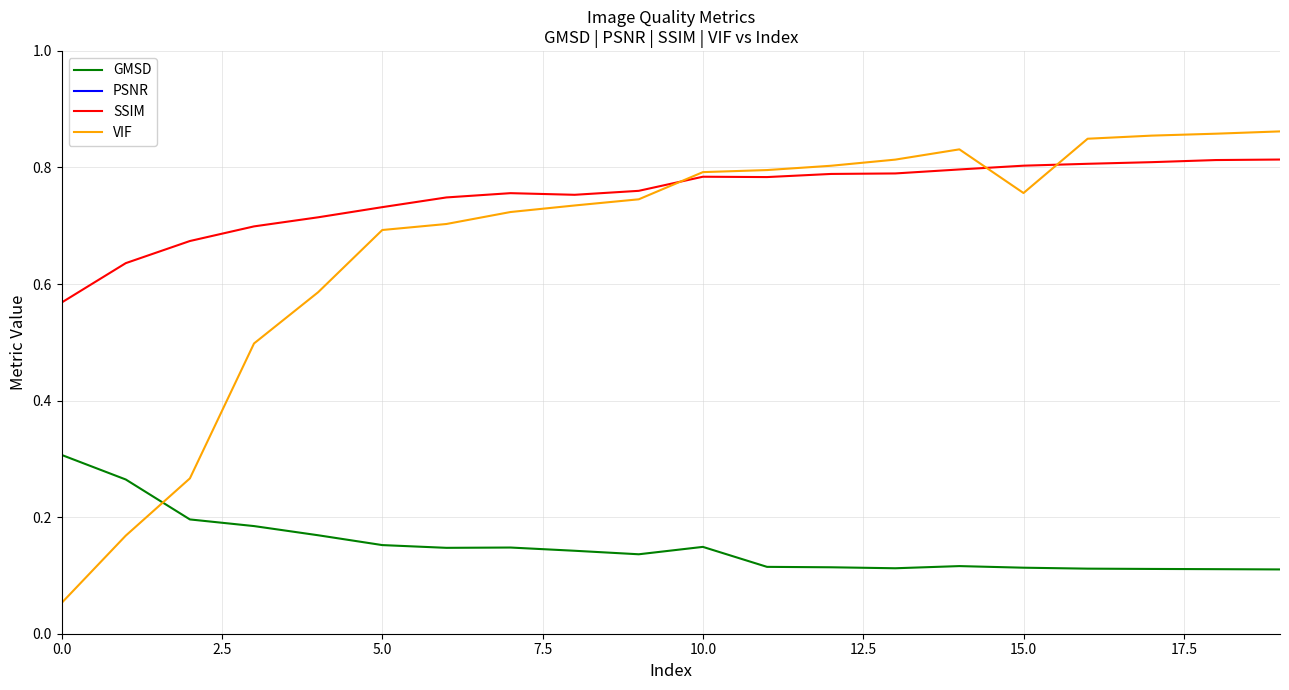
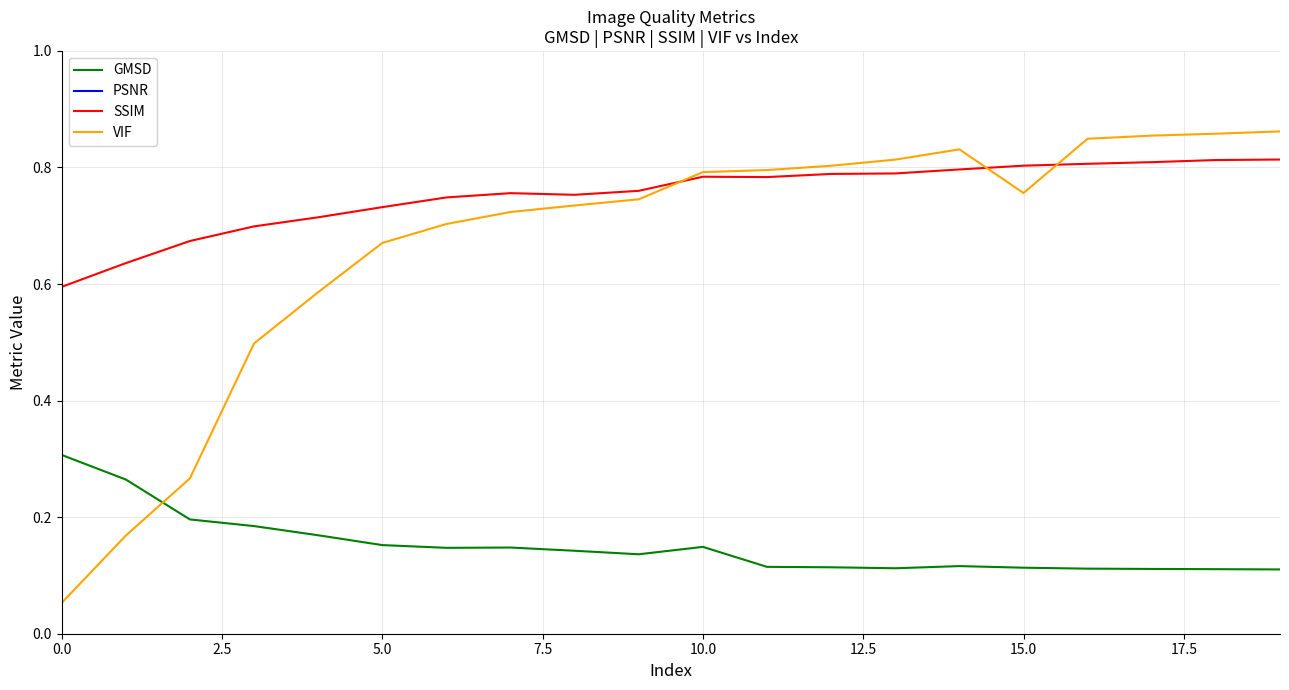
  {
    "GMSD": {
      "0.0": 0.31,
      "5.0": 0.15,
      "10.0": 0.15,
      "15.0": 0.11
    },
    "SSIM": {
-     "0.0": 0.57,
+     "0.0": 0.60,
      "5.0": 0.73,
      "10.0": 0.78,
      "15.0": 0.80
    },
    "VIF": {
      "0.0": 0.05,
-     "5.0": 0.69,
+     "5.0": 0.67,
      "10.0": 0.79,
      "15.0": 0.76
    }
  }
